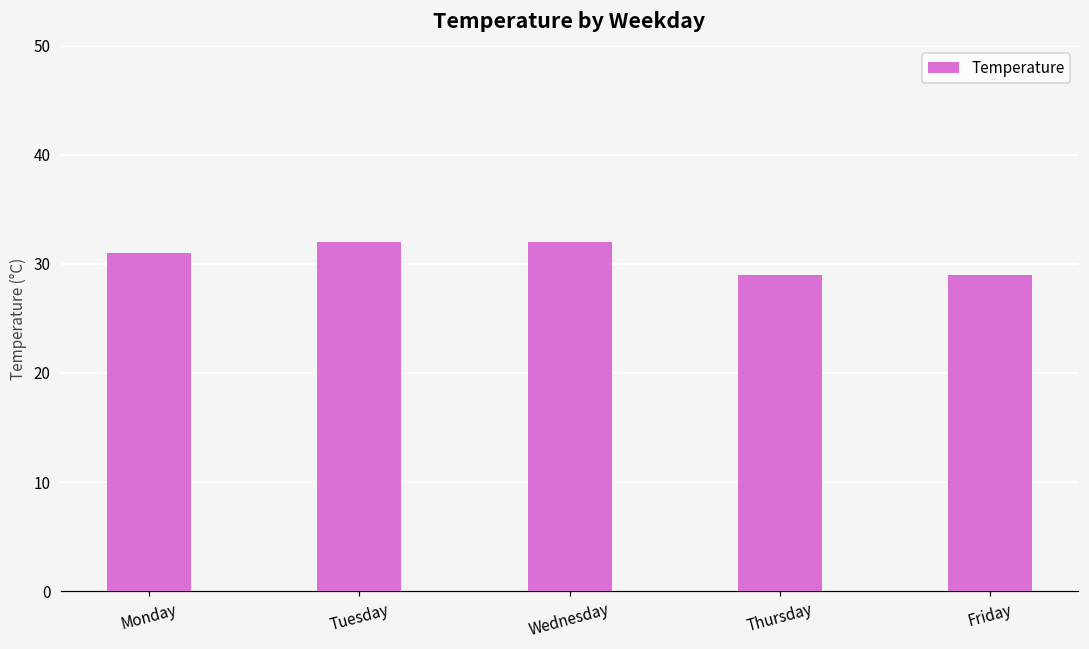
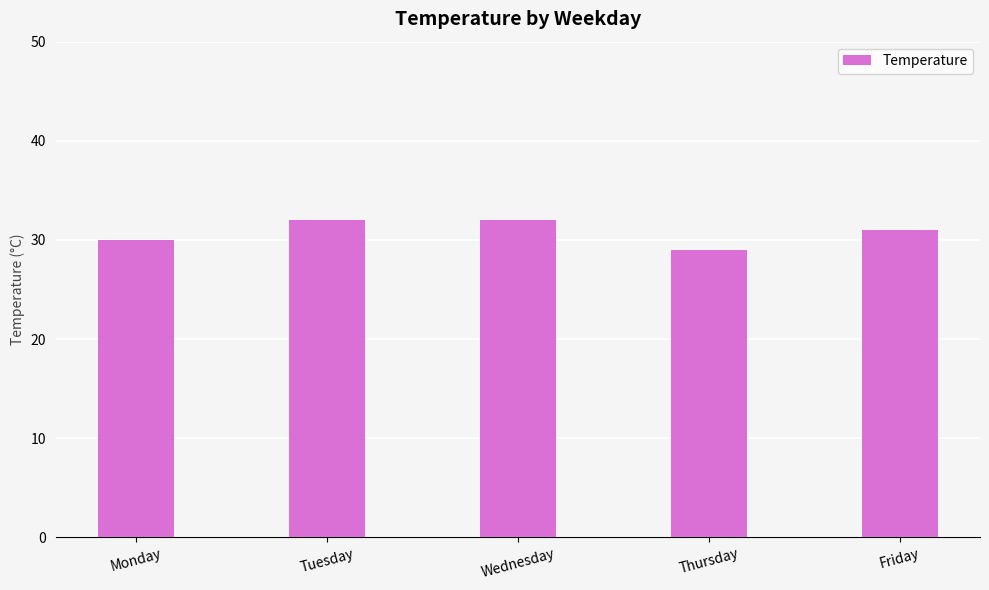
  {
-   "Monday": 31,
+   "Monday": 30,
    "Tuesday": 32,
    "Wednesday": 32,
    "Thursday": 29,
-   "Friday": 29
+   "Friday": 31
  }
